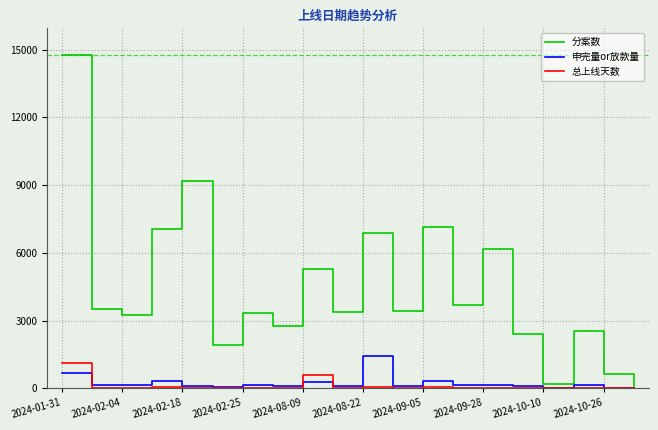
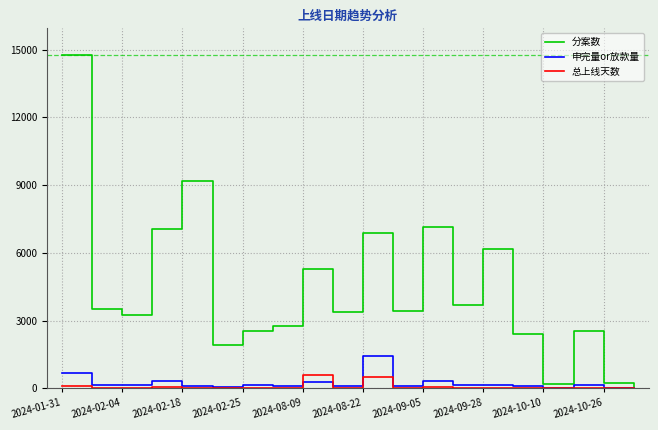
  {
    "分案数": {
      "2024-01-31": 14800,
      "2024-02-04": 3300,
      "2024-02-18": 9200,
-     "2024-02-25": 3300,
+     "2024-02-25": 2500,
      "2024-08-09": 5300,
      "2024-08-22": 6900,
      "2024-09-05": 7100,
      "2024-09-28": 6200,
      "2024-10-10": 200,
-     "2024-10-26": 600
+     "2024-10-26": 200
    },
    "申完量or放款量": {
      "2024-01-31": 700,
      "2024-02-04": 200,
      "2024-08-09": 300,
      "2024-08-22": 1500,
      "2024-09-05": 300
    },
    "总上线天数": {
-     "2024-01-31": 1100,
+     "2024-01-31": 100,
      "2024-02-04": 0,
      "2024-08-09": 600,
-     "2024-08-22": 0,
+     "2024-08-22": 500,
      "2024-09-05": 0
    }
  }
